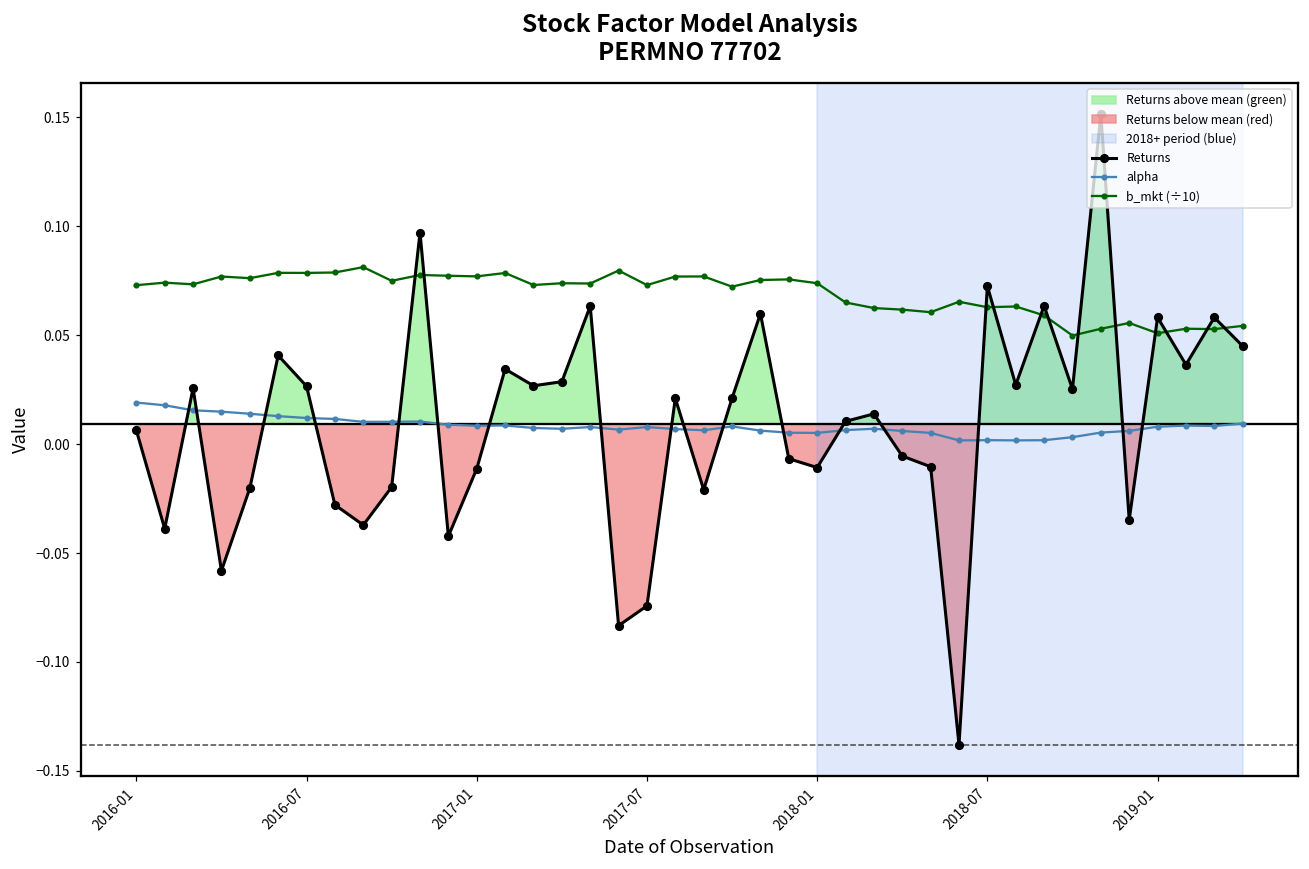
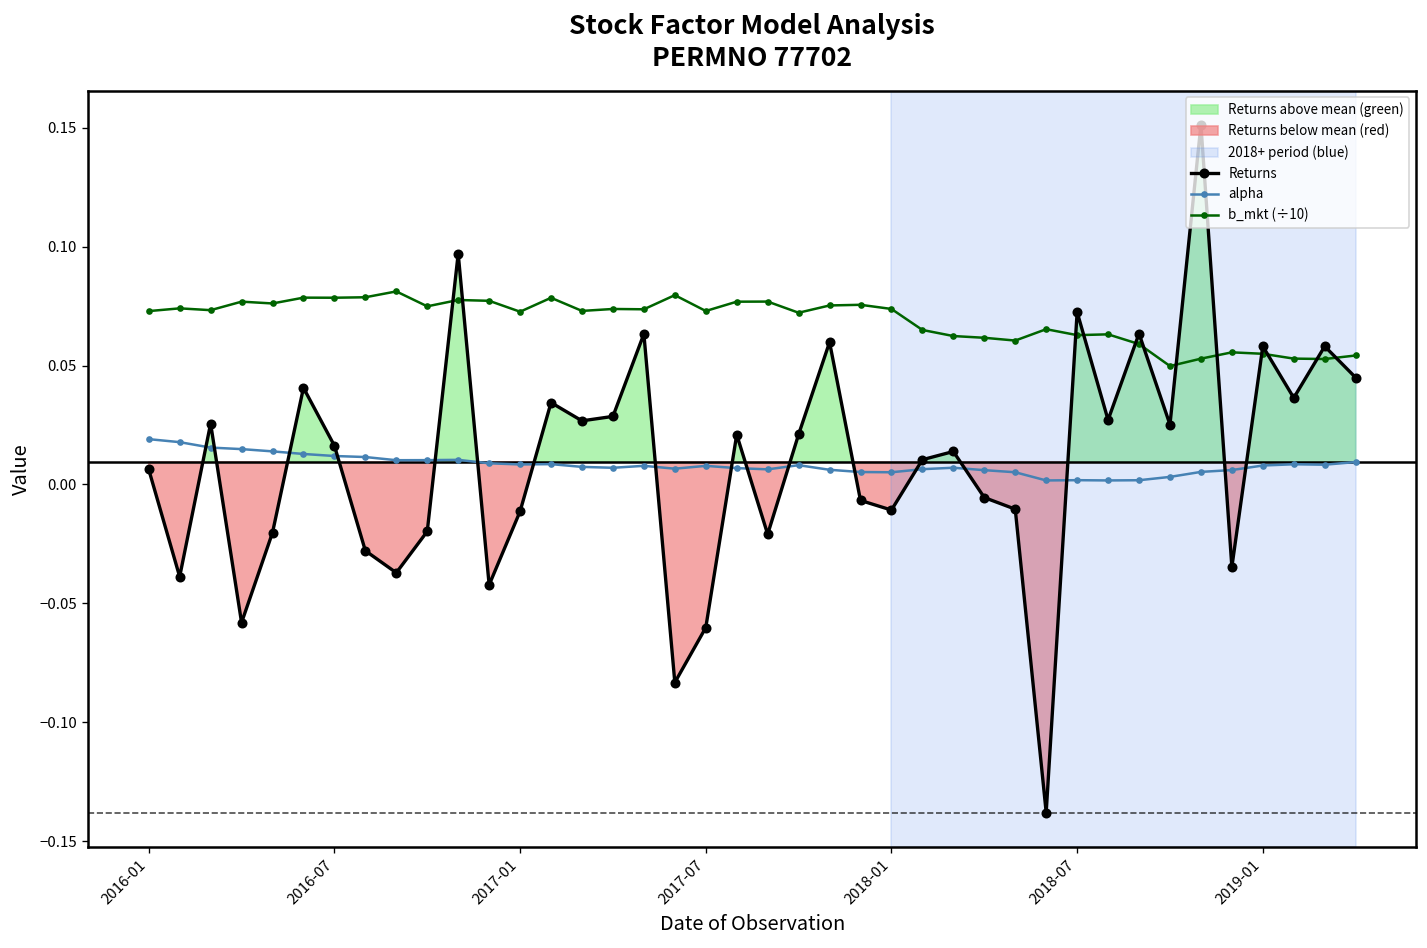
  {
    "Returns": {
      "2016-01": 0.006,
-     "2016-07": 0.027,
+     "2016-07": 0.016,
      "2017-01": -0.011,
-     "2017-07": -0.074,
+     "2017-07": -0.060,
      "2018-01": -0.011,
      "2018-07": 0.072,
      "2019-01": 0.058
    },
    "alpha": {
      "2016-01": 0.019,
      "2016-07": 0.012,
      "2017-01": 0.008,
      "2017-07": 0.008,
      "2018-01": 0.005,
      "2018-07": 0.002,
      "2019-01": 0.008
    },
    "b_mkt (÷10)": {
      "2016-01": 0.073,
      "2016-07": 0.079,
-     "2017-01": 0.077,
+     "2017-01": 0.073,
      "2017-07": 0.073,
      "2018-01": 0.074,
      "2018-07": 0.063,
-     "2019-01": 0.051
+     "2019-01": 0.055
    }
  }
